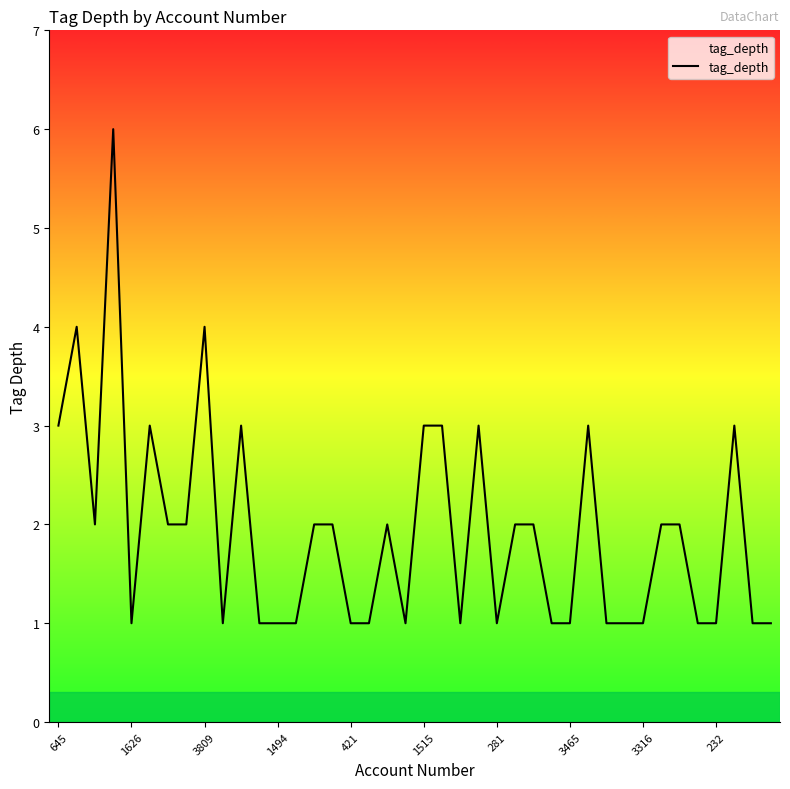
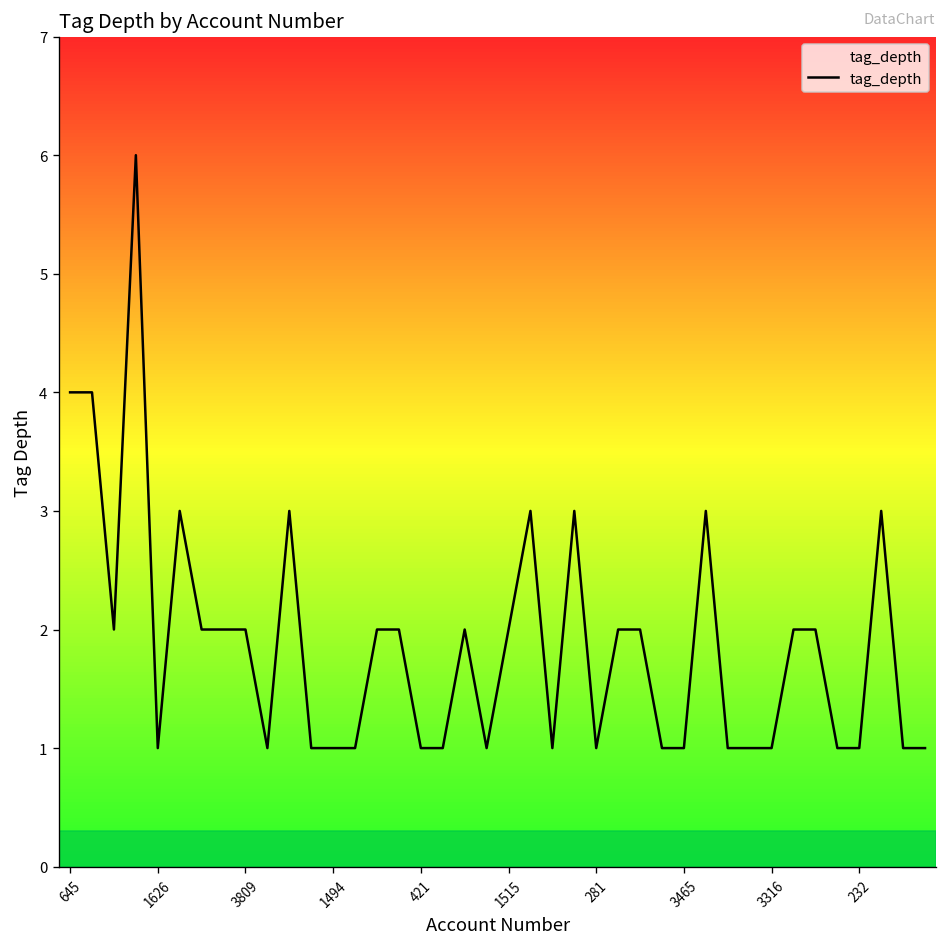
  {
-   "645": 3,
+   "645": 4,
    "1626": 1,
-   "3809": 4,
+   "3809": 2,
    "1494": 1,
    "421": 1,
-   "1515": 3,
+   "1515": 2,
    "281": 1,
    "3465": 1,
    "3316": 1,
    "232": 1
  }
